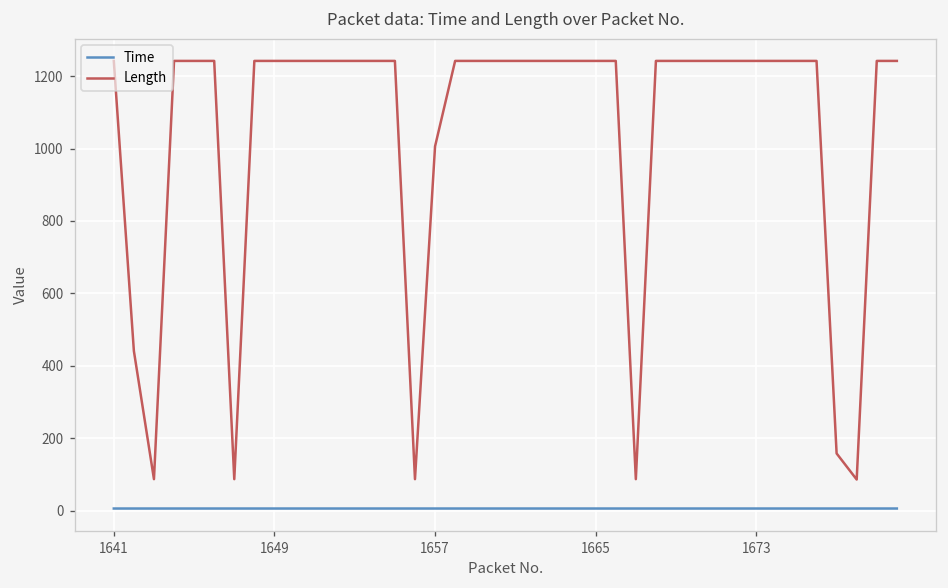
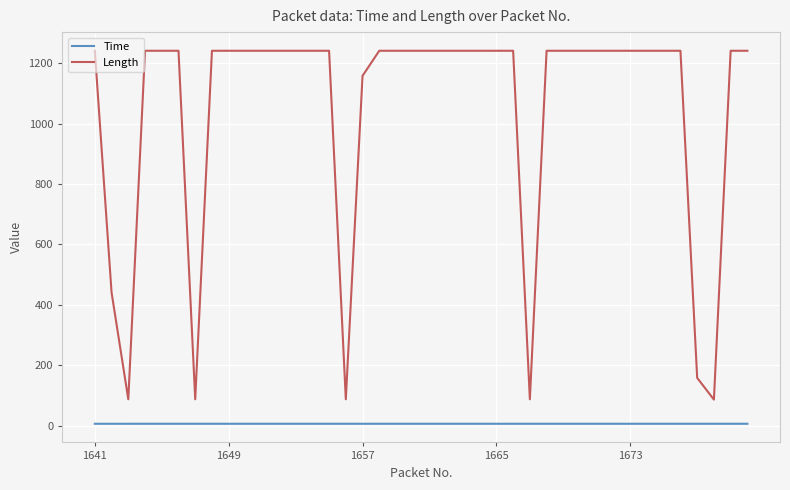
  {
    "Time": {
      "1641": 10,
      "1649": 10,
      "1657": 10,
      "1665": 10,
      "1673": 10
    },
    "Length": {
      "1649": 1240,
-     "1657": 1010,
+     "1657": 1160,
      "1665": 1240,
      "1673": 1240
    }
  }
